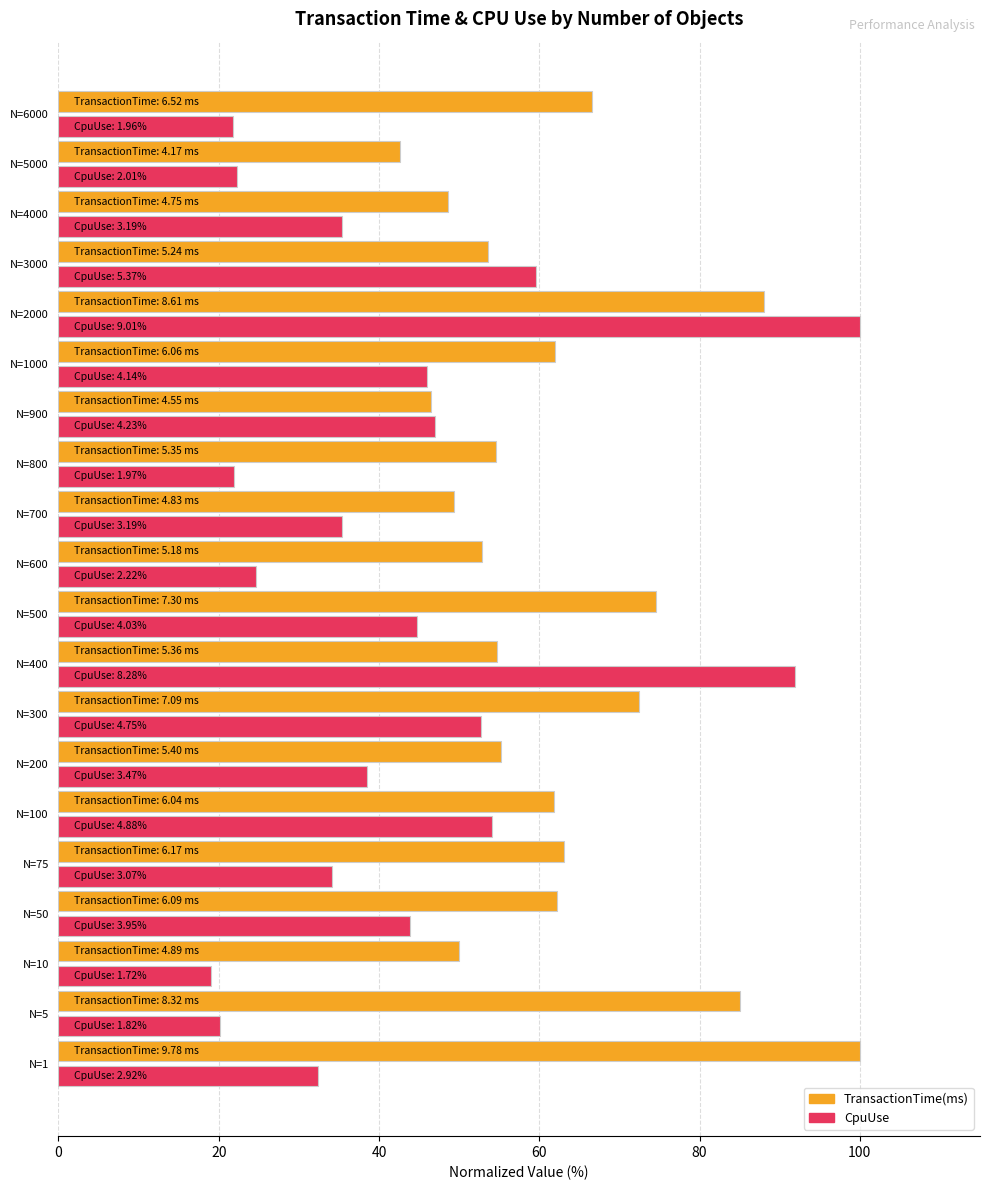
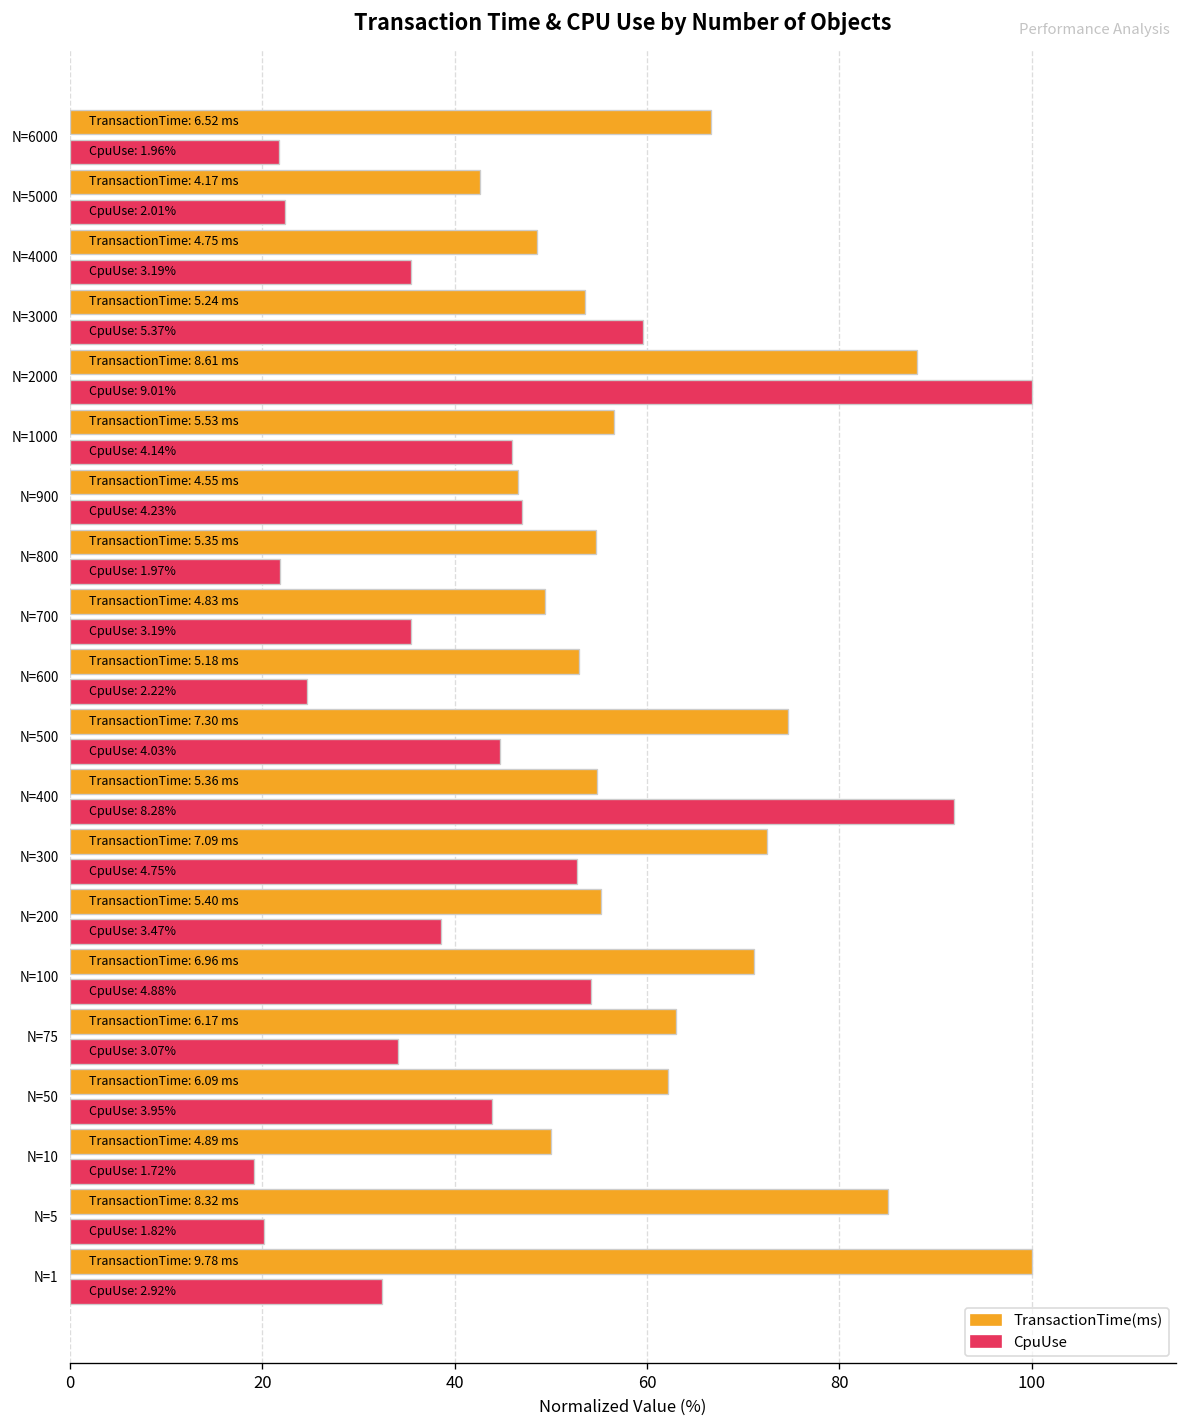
  {
    "TransactionTime(ms)": {
-     "N=1000": 6.06,
-     "N=100": 6.04
+     "N=1000": 5.53,
+     "N=100": 6.96
    }
  }
